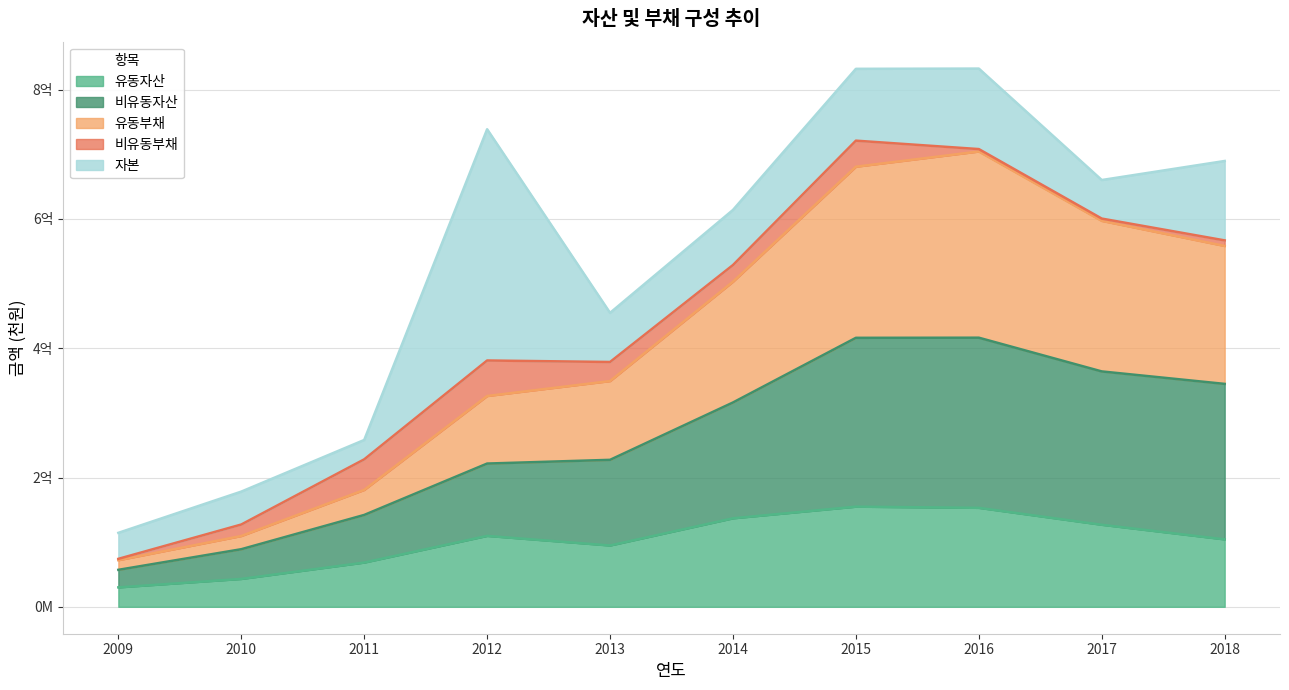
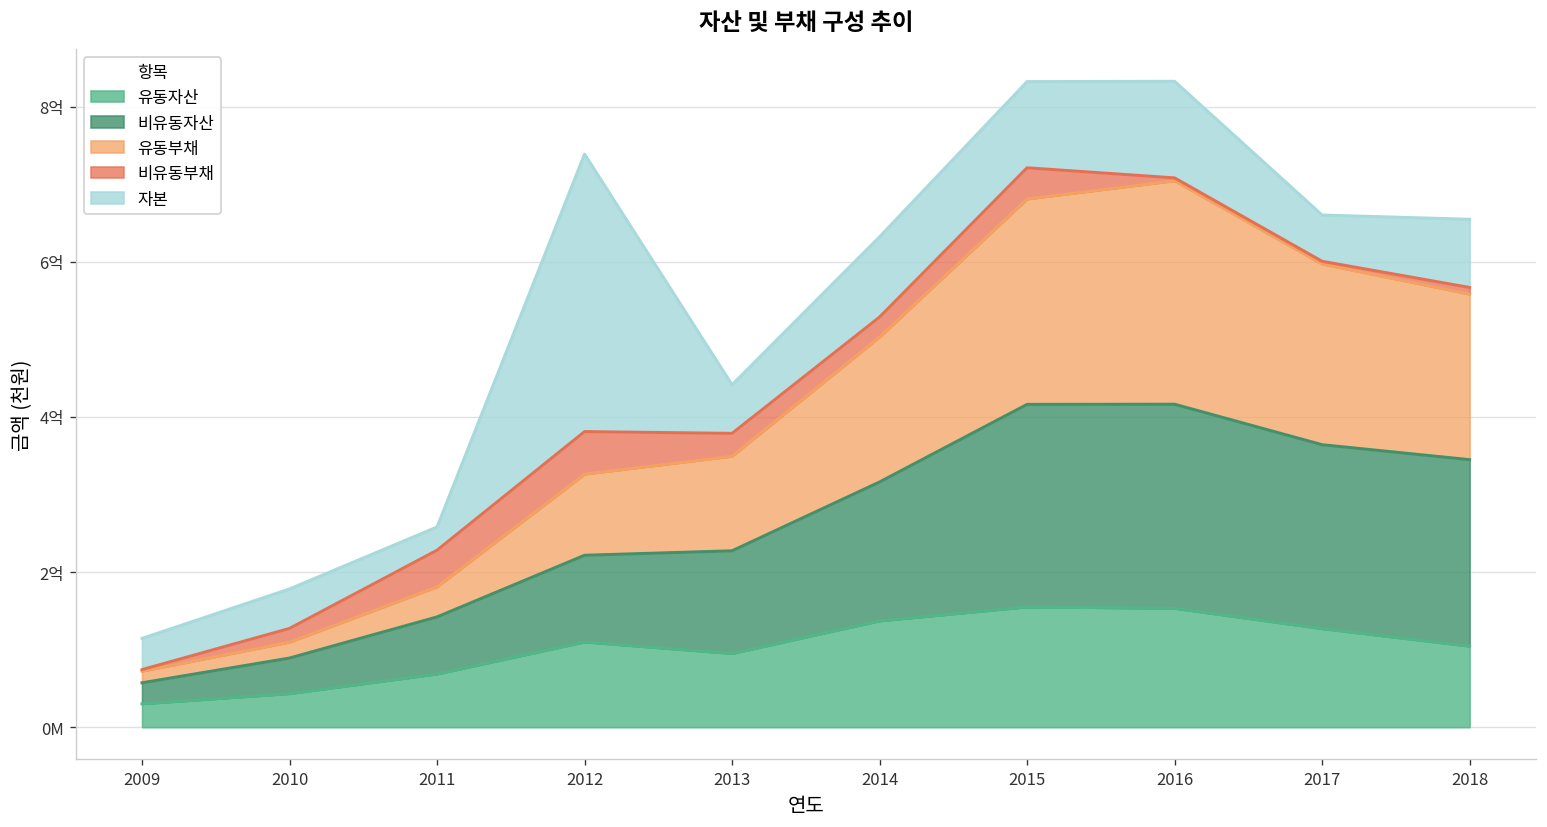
  {
    "자본": {
      "2009": "0.4억",
      "2010": "0.5억",
      "2011": "0.3억",
      "2012": "3.6억",
-     "2013": "0.8억",
-     "2014": "0.9억",
+     "2013": "0.6억",
+     "2014": "1.0억",
      "2015": "1.1억",
      "2016": "1.2억",
      "2017": "0.6억",
-     "2018": "1.2억"
+     "2018": "0.9억"
    }
  }
